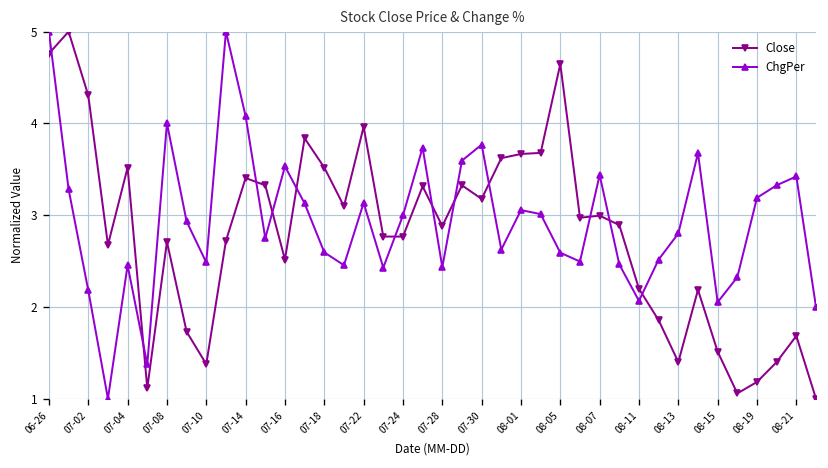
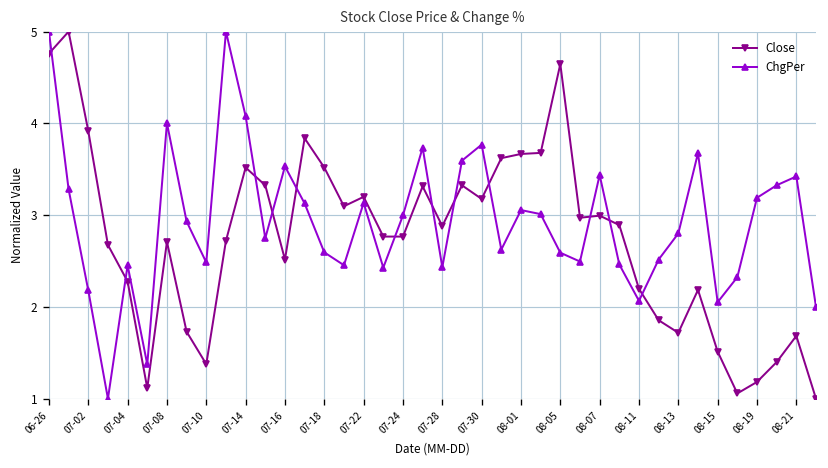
  {
    "Close": {
      "06-26": 4.8,
-     "07-02": 4.3,
-     "07-04": 3.5,
+     "07-02": 3.9,
+     "07-04": 2.3,
      "07-08": 2.7,
      "07-10": 1.4,
-     "07-14": 3.4,
+     "07-14": 3.5,
      "07-16": 2.5,
      "07-18": 3.5,
-     "07-22": 4.0,
+     "07-22": 3.2,
      "07-24": 2.8,
      "07-28": 2.9,
      "07-30": 3.2,
      "08-01": 3.7,
      "08-05": 4.6,
      "08-07": 3.0,
      "08-11": 2.2,
-     "08-13": 1.4,
+     "08-13": 1.7,
      "08-15": 1.5,
      "08-19": 1.2,
      "08-21": 1.7
    },
    "ChgPer": {
      "06-26": 5.0,
      "07-02": 2.2,
      "07-04": 2.5,
      "07-08": 4.0,
      "07-10": 2.5,
      "07-14": 4.1,
      "07-16": 3.5,
      "07-18": 2.6,
      "07-22": 3.1,
      "07-24": 3.0,
      "07-28": 2.4,
      "07-30": 3.8,
      "08-01": 3.1,
      "08-05": 2.6,
      "08-07": 3.4,
      "08-11": 2.1,
      "08-13": 2.8,
      "08-15": 2.1,
      "08-19": 3.2,
      "08-21": 3.4
    }
  }
